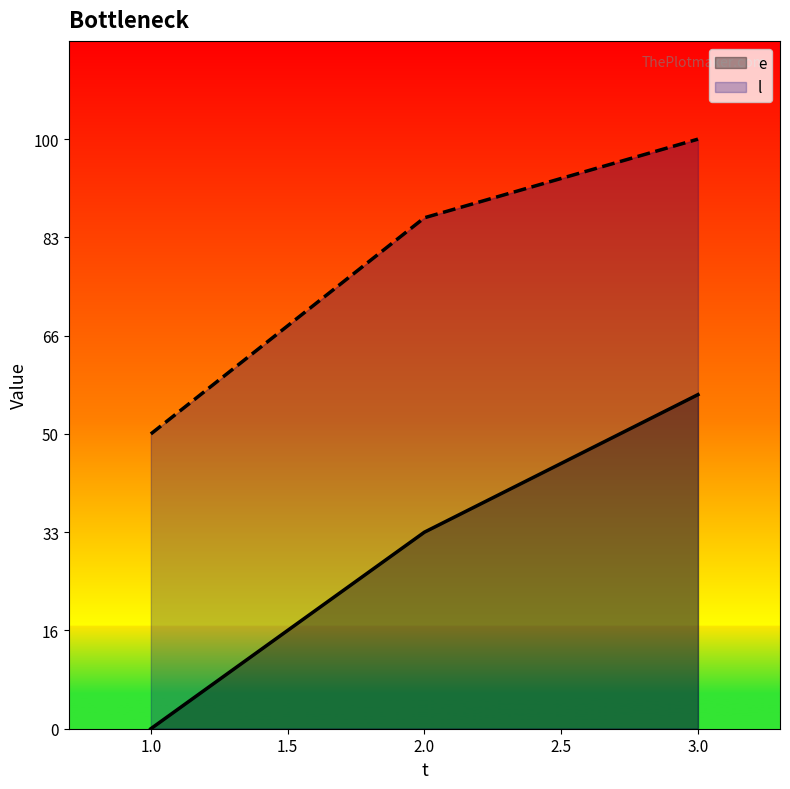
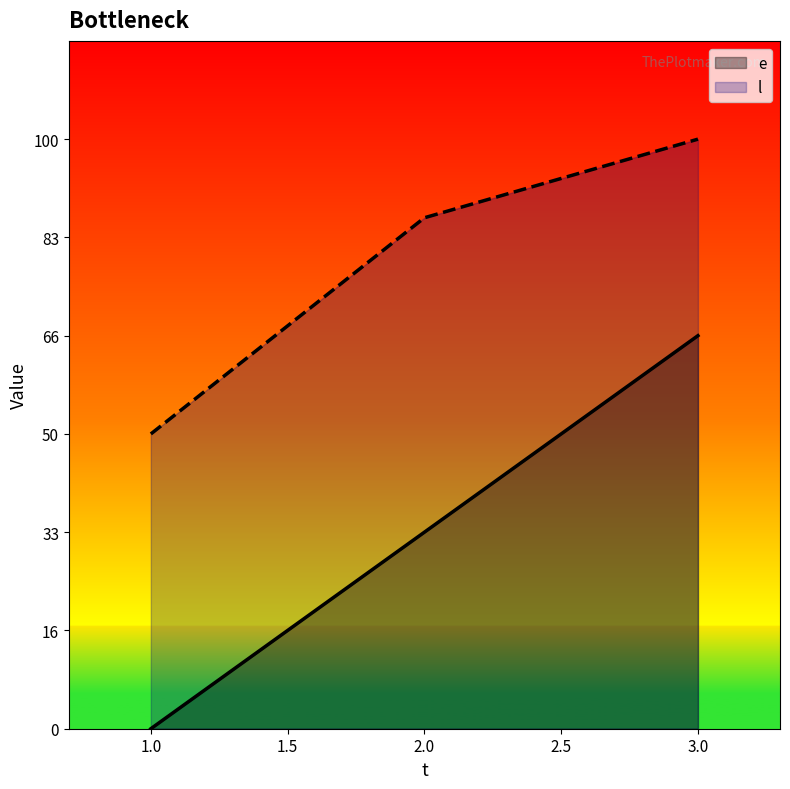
  {
    "e": {
      "1.0": 0,
      "2.0": 33,
-     "3.0": 57
+     "3.0": 67
    },
    "l": {
      "1.0": 50,
      "2.0": 87,
      "3.0": 100
    }
  }
